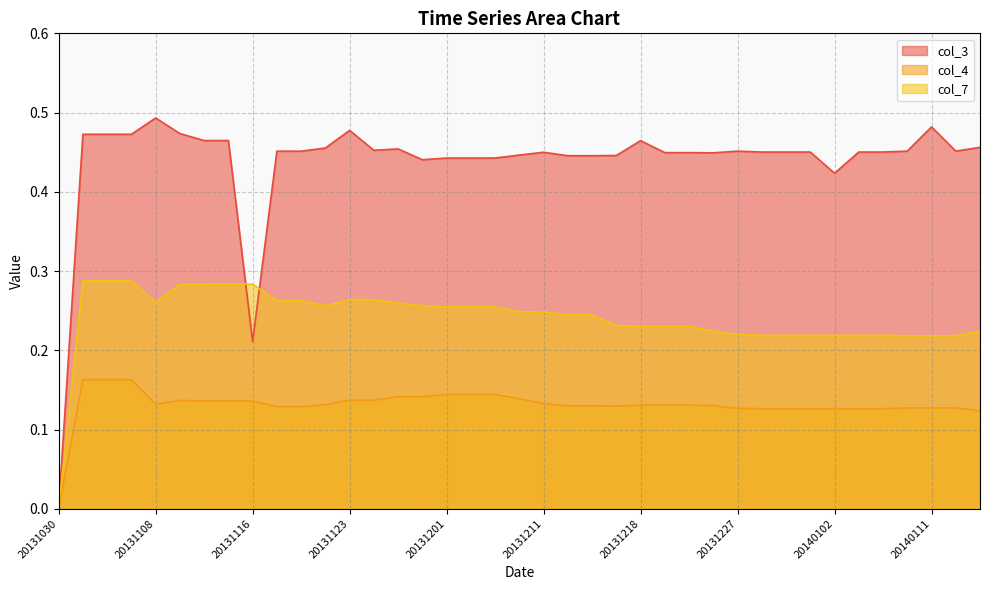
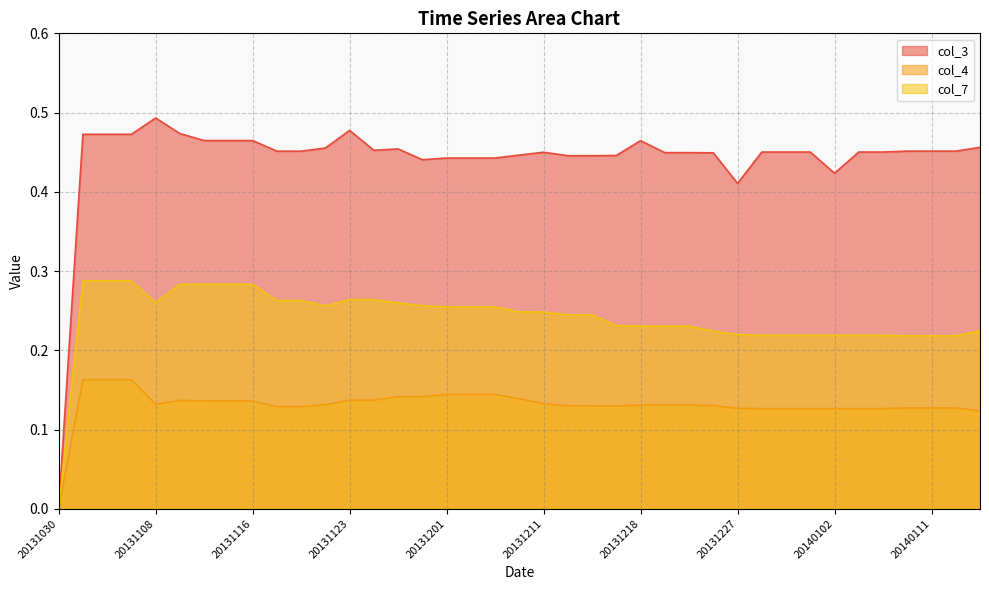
  {
    "col_3": {
      "20131108": 0.49,
-     "20131116": 0.21,
+     "20131116": 0.46,
      "20131123": 0.48,
      "20131201": 0.44,
      "20131211": 0.45,
      "20131218": 0.46,
-     "20131227": 0.45,
+     "20131227": 0.41,
      "20140102": 0.42,
-     "20140111": 0.48
+     "20140111": 0.45
    }
  }
